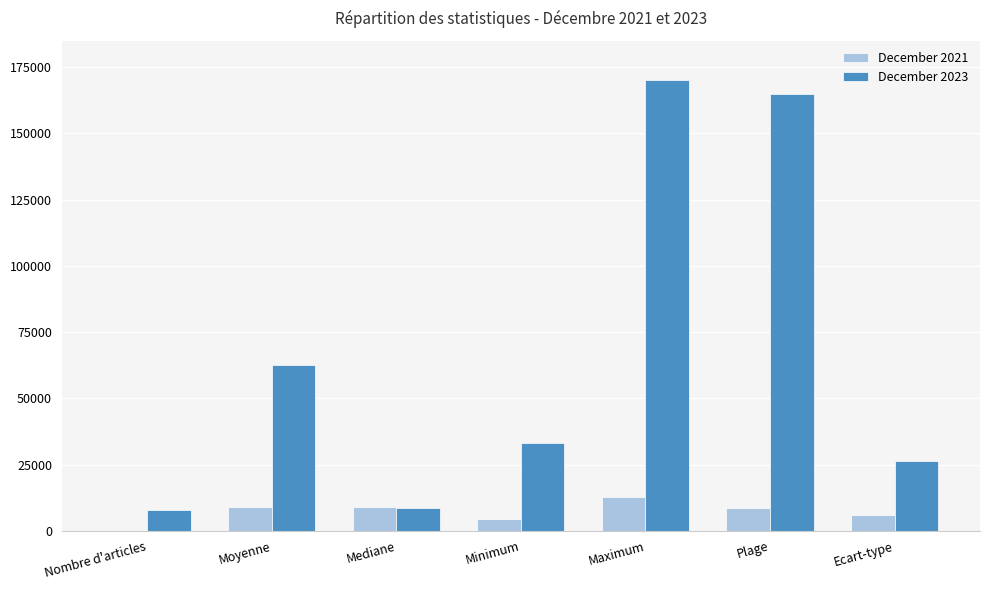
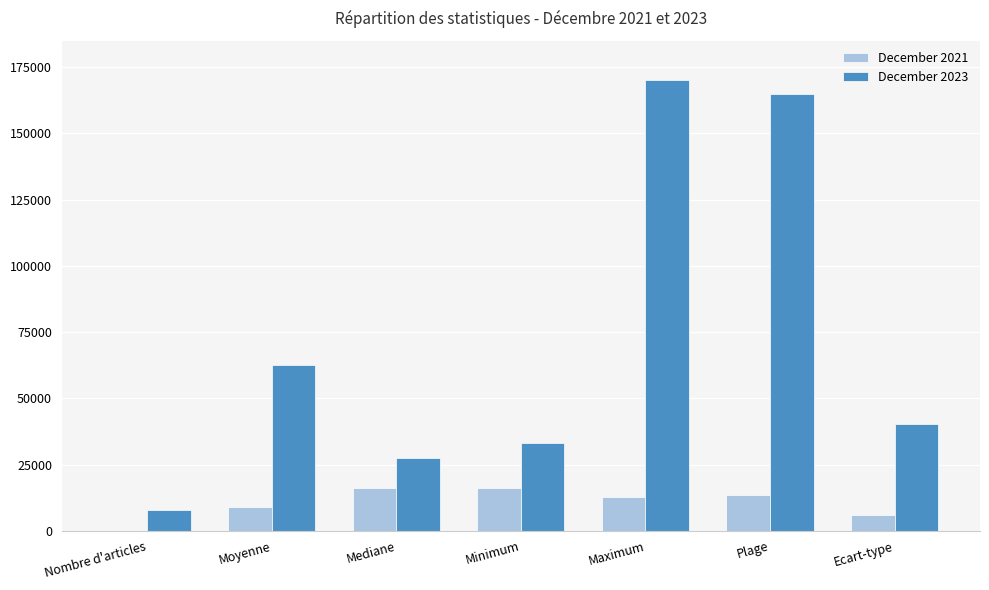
  {
    "December 2021": {
      "Moyenne": 9000,
-     "Mediane": 9000,
-     "Minimum": 4000,
+     "Mediane": 16000,
+     "Minimum": 16000,
      "Maximum": 13000,
-     "Plage": 9000,
+     "Plage": 14000,
      "Ecart-type": 6000
    },
    "December 2023": {
      "Nombre d'articles": 8000,
      "Moyenne": 62000,
-     "Mediane": 9000,
+     "Mediane": 28000,
      "Minimum": 33000,
      "Maximum": 170000,
      "Plage": 165000,
-     "Ecart-type": 26000
+     "Ecart-type": 40000
    }
  }
